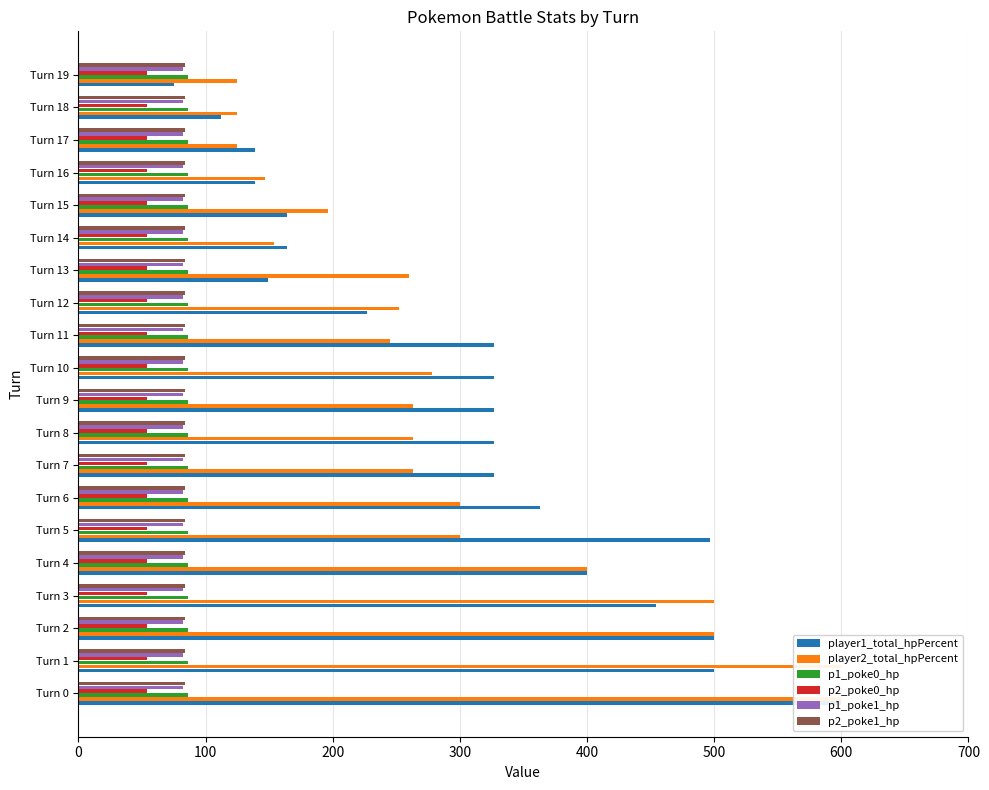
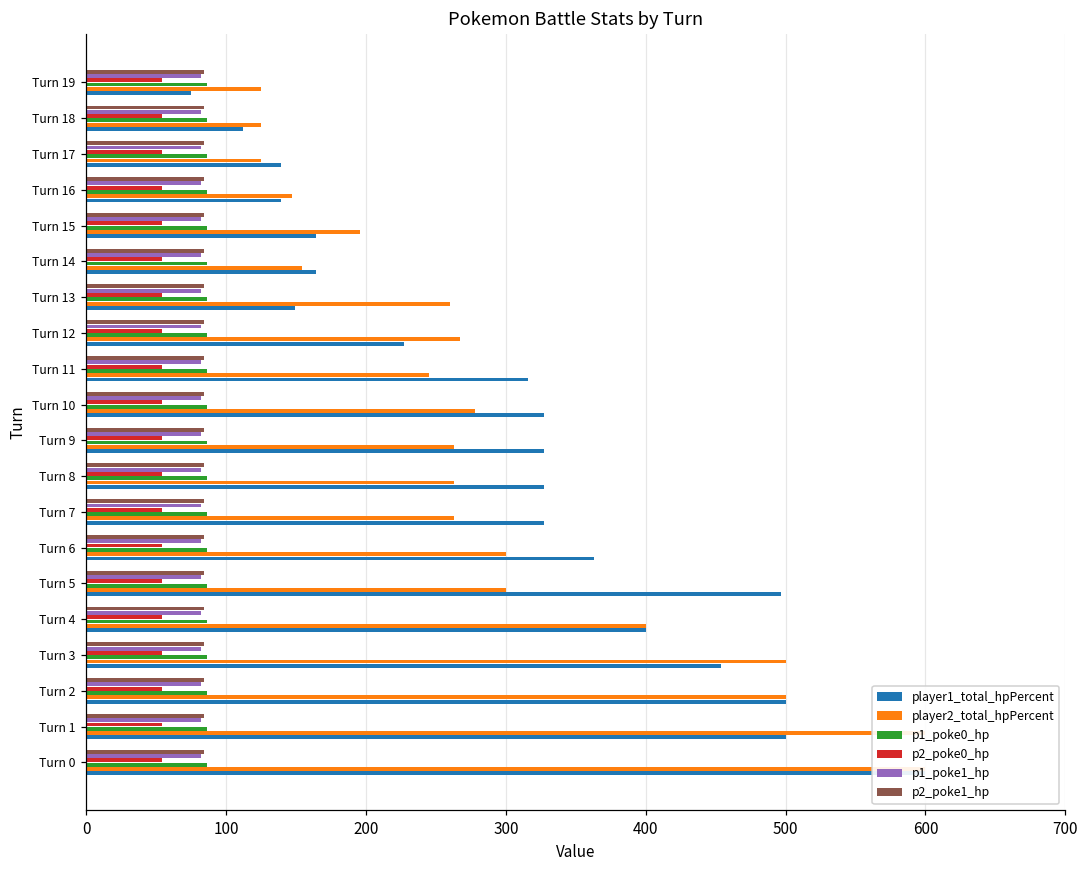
  {
    "player1_total_hpPercent": {
      "Turn 19": 75,
      "Turn 18": 112,
      "Turn 17": 139,
      "Turn 16": 139,
      "Turn 15": 164,
      "Turn 14": 164,
      "Turn 13": 149,
      "Turn 12": 227,
-     "Turn 11": 327,
+     "Turn 11": 316,
      "Turn 10": 327,
      "Turn 9": 327,
      "Turn 8": 327,
      "Turn 7": 327,
      "Turn 6": 363,
      "Turn 5": 497,
      "Turn 4": 400,
      "Turn 3": 454,
      "Turn 2": 500,
      "Turn 1": 500
    },
    "player2_total_hpPercent": {
      "Turn 19": 125,
      "Turn 18": 125,
      "Turn 17": 125,
      "Turn 16": 147,
      "Turn 15": 196,
      "Turn 14": 154,
      "Turn 13": 260,
-     "Turn 12": 252,
+     "Turn 12": 267,
      "Turn 11": 245,
      "Turn 10": 278,
      "Turn 9": 263,
      "Turn 8": 263,
      "Turn 7": 263,
      "Turn 6": 300,
      "Turn 5": 300,
      "Turn 4": 400,
      "Turn 3": 500,
      "Turn 2": 500
    },
    "p1_poke0_hp": {
      "Turn 19": 86,
      "Turn 18": 86,
      "Turn 17": 86,
      "Turn 16": 86,
      "Turn 15": 86,
      "Turn 14": 86,
      "Turn 13": 86,
      "Turn 12": 86,
      "Turn 11": 86,
      "Turn 10": 86,
      "Turn 9": 86,
      "Turn 8": 86,
      "Turn 7": 86,
      "Turn 6": 86,
      "Turn 5": 86,
      "Turn 4": 86,
      "Turn 3": 86,
      "Turn 2": 86,
      "Turn 1": 86,
      "Turn 0": 86
    },
    "p2_poke0_hp": {
      "Turn 19": 54,
      "Turn 18": 54,
      "Turn 17": 54,
      "Turn 16": 54,
      "Turn 15": 54,
      "Turn 14": 54,
      "Turn 13": 54,
      "Turn 12": 54,
      "Turn 11": 54,
      "Turn 10": 54,
      "Turn 9": 54,
      "Turn 8": 54,
      "Turn 7": 54,
      "Turn 6": 54,
      "Turn 5": 54,
      "Turn 4": 54,
      "Turn 3": 54,
      "Turn 2": 54,
      "Turn 1": 54,
      "Turn 0": 54
    },
    "p1_poke1_hp": {
      "Turn 19": 82,
      "Turn 18": 82,
      "Turn 17": 82,
      "Turn 16": 82,
      "Turn 15": 82,
      "Turn 14": 82,
      "Turn 13": 82,
      "Turn 12": 82,
      "Turn 11": 82,
      "Turn 10": 82,
      "Turn 9": 82,
      "Turn 8": 82,
      "Turn 7": 82,
      "Turn 6": 82,
      "Turn 5": 82,
      "Turn 4": 82,
      "Turn 3": 82,
      "Turn 2": 82,
      "Turn 1": 82,
      "Turn 0": 82
    },
    "p2_poke1_hp": {
      "Turn 19": 84,
      "Turn 18": 84,
      "Turn 17": 84,
      "Turn 16": 84,
      "Turn 15": 84,
      "Turn 14": 84,
      "Turn 13": 84,
      "Turn 12": 84,
      "Turn 11": 84,
      "Turn 10": 84,
      "Turn 9": 84,
      "Turn 8": 84,
      "Turn 7": 84,
      "Turn 6": 84,
      "Turn 5": 84,
      "Turn 4": 84,
      "Turn 3": 84,
      "Turn 2": 84,
      "Turn 1": 84,
      "Turn 0": 84
    }
  }
